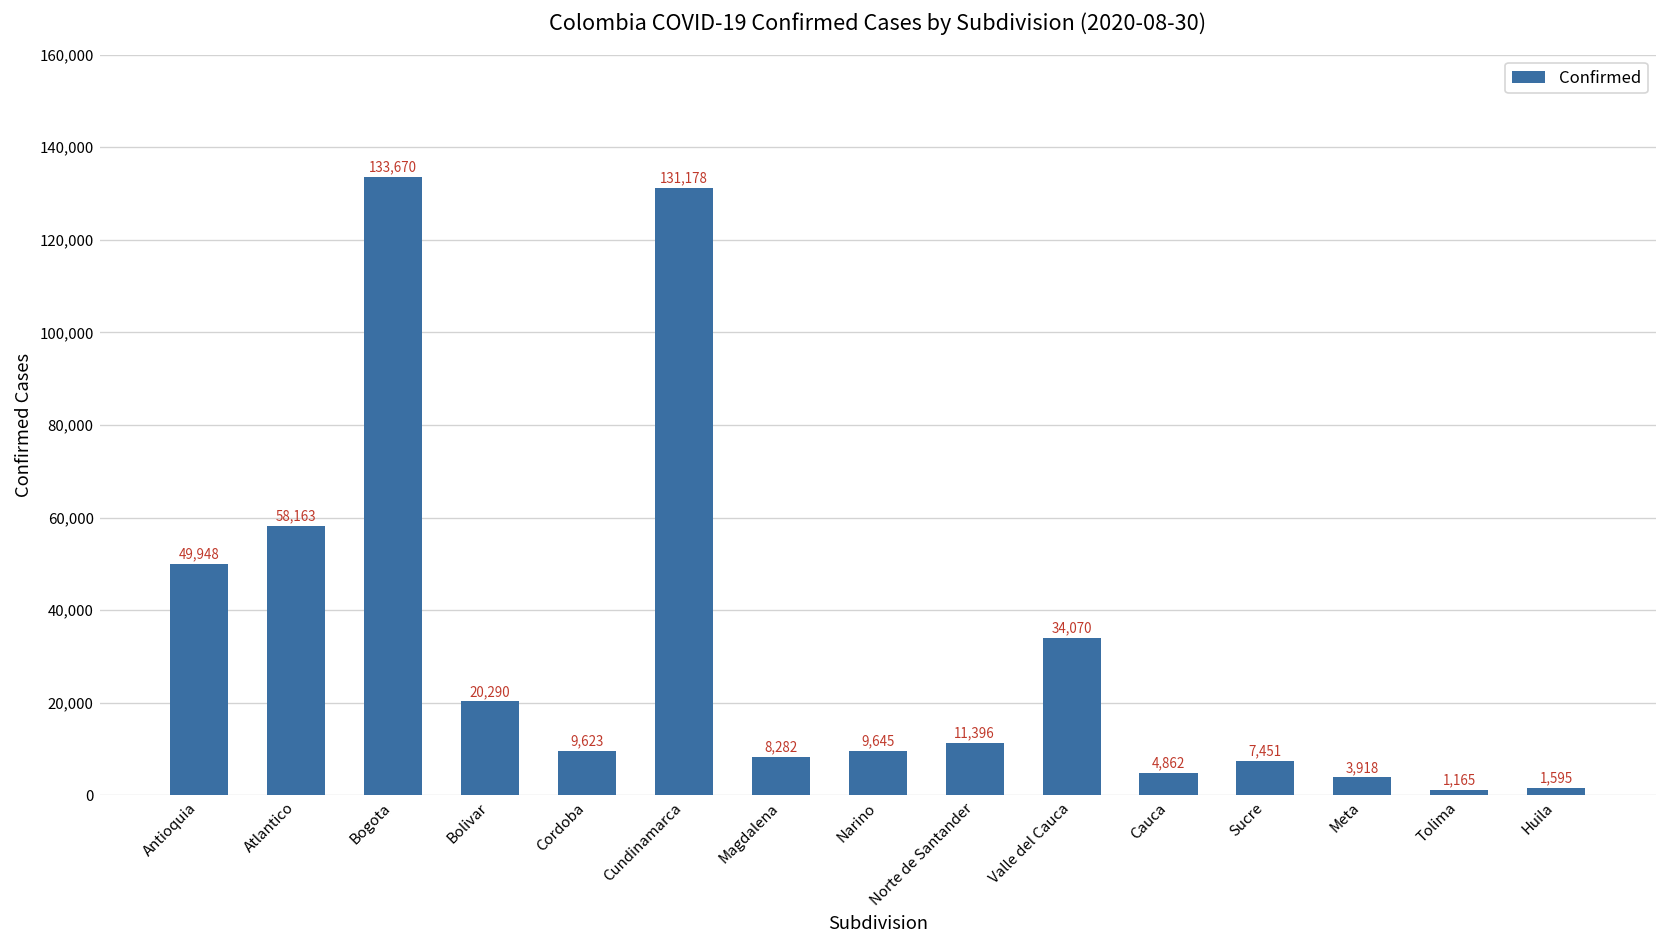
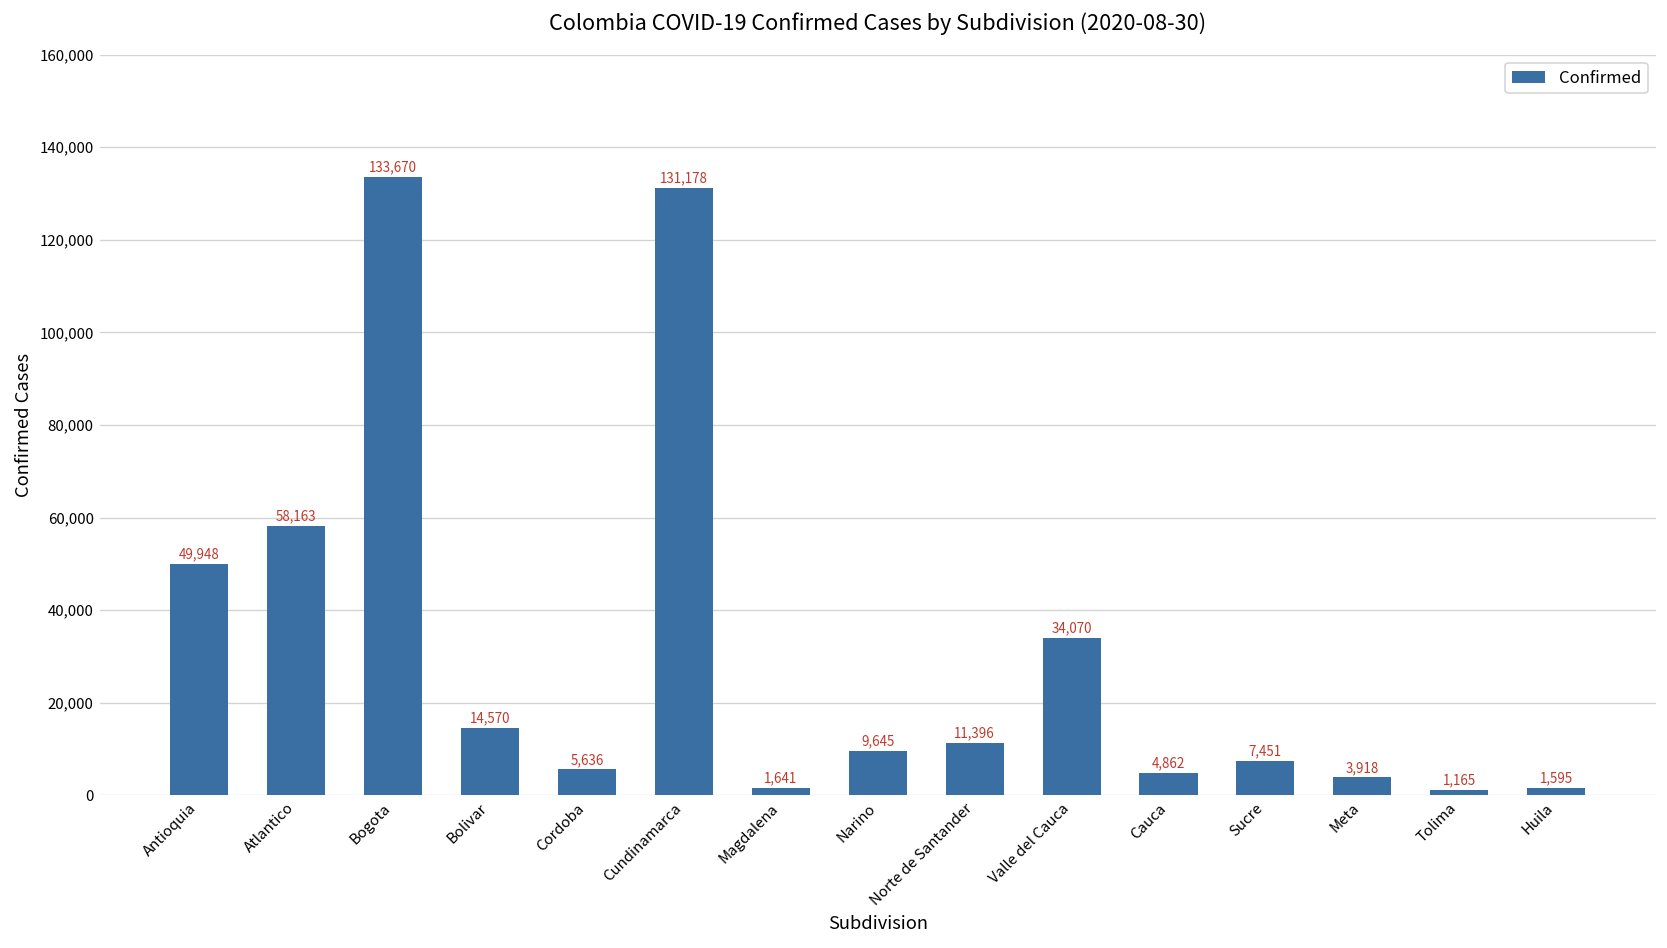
  {
    "Antioquia": "49,948",
    "Atlantico": "58,163",
    "Bogota": "133,670",
-   "Bolivar": "20,290",
-   "Cordoba": "9,623",
+   "Bolivar": "14,570",
+   "Cordoba": "5,636",
    "Cundinamarca": "131,178",
-   "Magdalena": "8,282",
+   "Magdalena": "1,641",
    "Narino": "9,645",
    "Norte de Santander": "11,396",
    "Valle del Cauca": "34,070",
    "Cauca": "4,862",
    "Sucre": "7,451",
    "Meta": "3,918",
    "Tolima": "1,165",
    "Huila": "1,595"
  }
